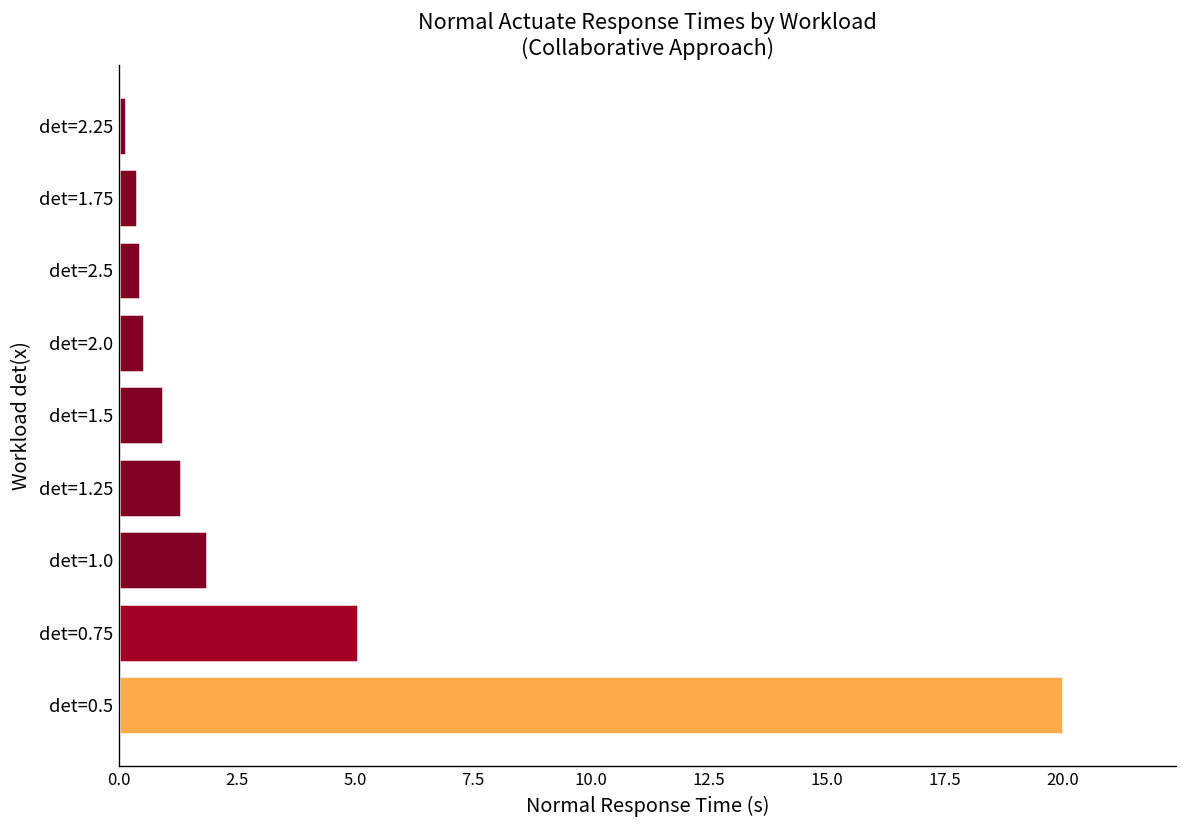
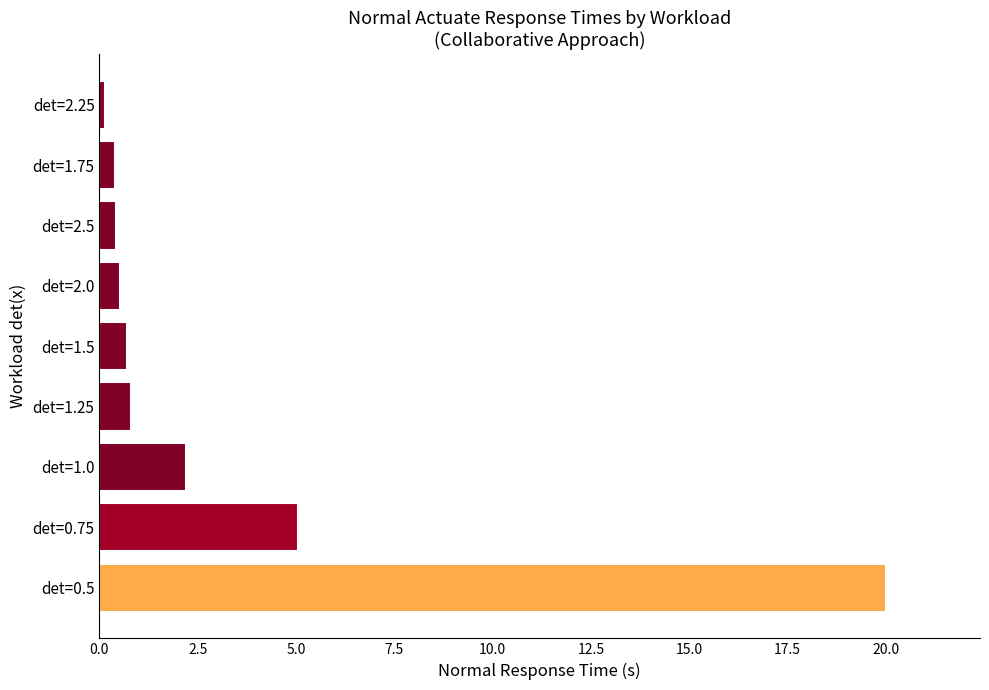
  {
    "det=2.25": 0.1,
    "det=1.75": 0.4,
    "det=2.5": 0.4,
    "det=2.0": 0.5,
-   "det=1.5": 0.9,
-   "det=1.25": 1.3,
-   "det=1.0": 1.9,
+   "det=1.5": 0.7,
+   "det=1.25": 0.8,
+   "det=1.0": 2.2,
    "det=0.75": 5.0,
    "det=0.5": 20.0
  }
